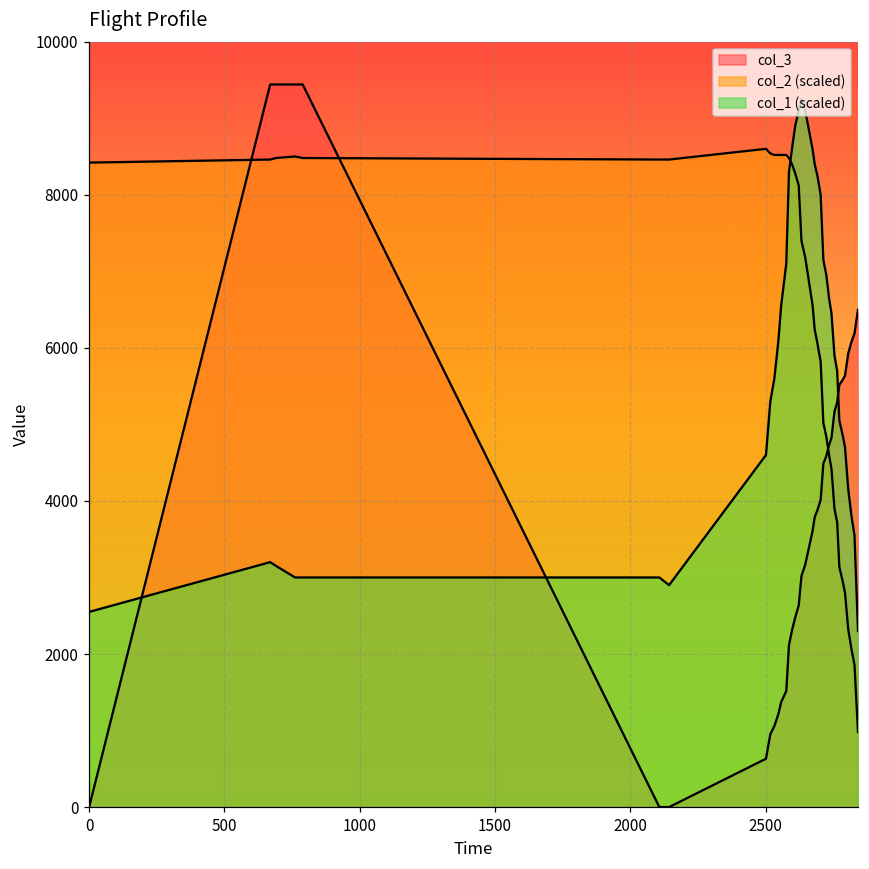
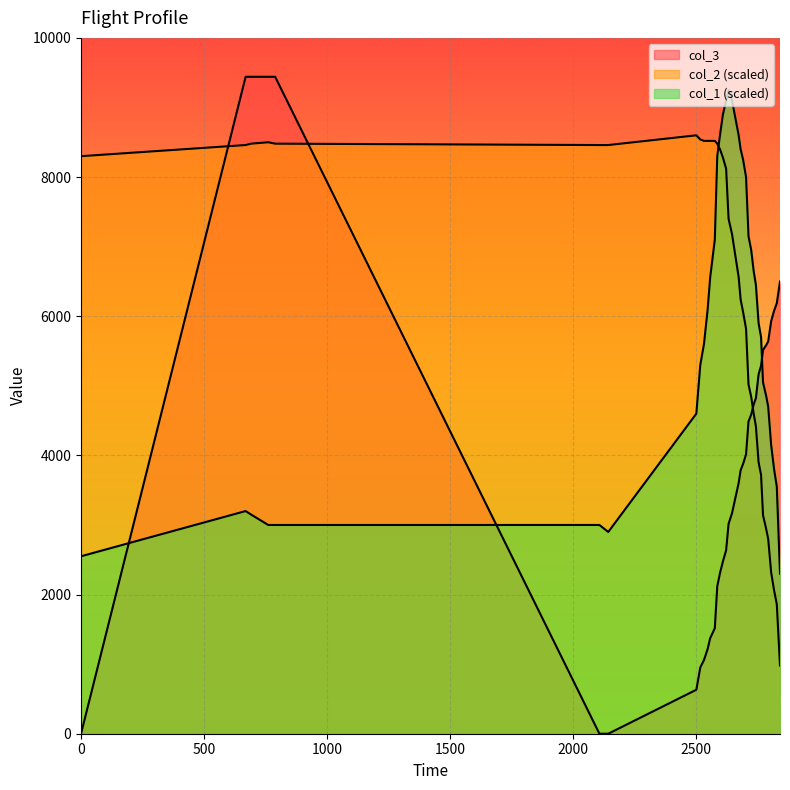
  {
    "col_3": {
      "0": 0
    },
    "col_2 (scaled)": {
-     "0": 8400
+     "0": 8300
    },
    "col_1 (scaled)": {
      "0": 2600
    }
  }
